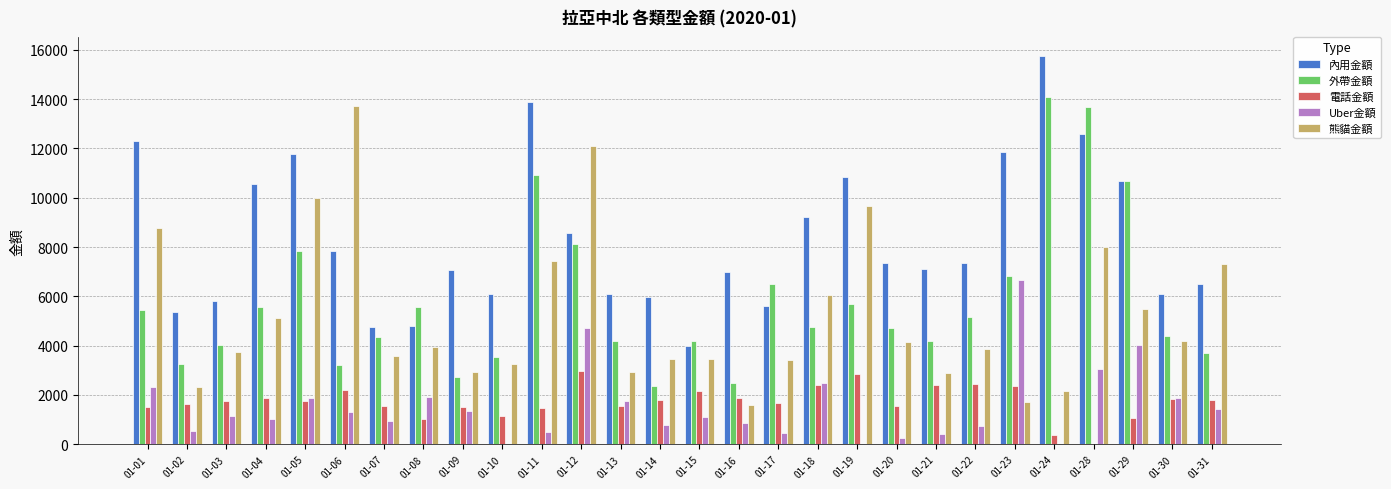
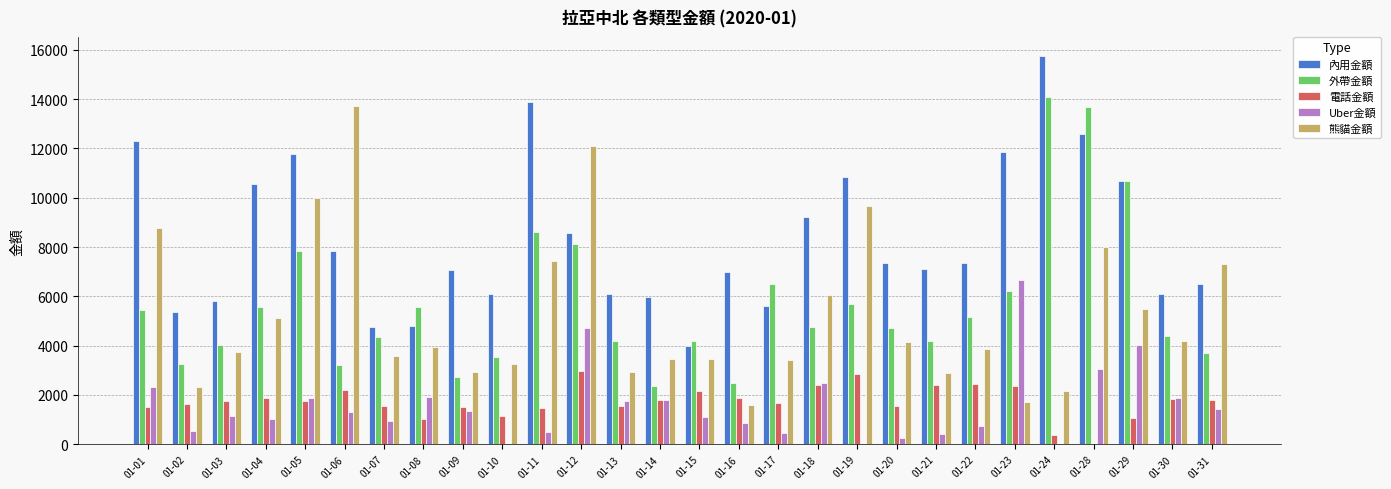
  {
    "內用金額": {
      "01-01": 12300,
      "01-02": 5400,
      "01-03": 5800,
      "01-04": 10600,
      "01-05": 11800,
      "01-06": 7900,
      "01-07": 4700,
      "01-08": 4800,
      "01-09": 7100,
      "01-10": 6100,
      "01-11": 13900,
      "01-12": 8600,
      "01-13": 6100,
      "01-14": 6000,
      "01-15": 4000,
      "01-16": 7000,
      "01-17": 5600,
      "01-18": 9200,
      "01-19": 10900,
      "01-20": 7300,
      "01-21": 7100,
      "01-22": 7400,
      "01-23": 11800,
      "01-24": 15700,
      "01-28": 12600,
      "01-29": 10700,
      "01-30": 6100,
      "01-31": 6500
    },
    "外帶金額": {
      "01-01": 5400,
      "01-02": 3300,
      "01-03": 4000,
      "01-04": 5600,
      "01-05": 7800,
      "01-06": 3200,
      "01-07": 4300,
      "01-08": 5600,
      "01-09": 2700,
      "01-10": 3500,
-     "01-11": 10900,
+     "01-11": 8600,
      "01-12": 8100,
      "01-13": 4200,
      "01-14": 2400,
      "01-15": 4200,
      "01-16": 2500,
      "01-17": 6500,
      "01-18": 4700,
      "01-19": 5700,
      "01-20": 4700,
      "01-21": 4200,
      "01-22": 5200,
-     "01-23": 6800,
+     "01-23": 6200,
      "01-24": 14100,
      "01-28": 13700,
      "01-29": 10700,
      "01-30": 4400,
      "01-31": 3700
    },
    "電話金額": {
      "01-01": 1500,
      "01-02": 1600,
      "01-03": 1700,
      "01-04": 1900,
      "01-05": 1800,
      "01-06": 2200,
      "01-07": 1500,
      "01-08": 1000,
      "01-09": 1500,
      "01-10": 1100,
      "01-11": 1500,
      "01-12": 3000,
      "01-13": 1600,
      "01-14": 1800,
      "01-15": 2200,
      "01-16": 1900,
      "01-17": 1700,
      "01-18": 2400,
      "01-19": 2900,
      "01-20": 1600,
      "01-21": 2400,
      "01-22": 2500,
      "01-23": 2400,
      "01-24": 400,
      "01-28": 0,
      "01-29": 1100,
      "01-30": 1800,
      "01-31": 1800
    },
    "Uber金額": {
      "01-01": 2300,
      "01-02": 500,
      "01-03": 1200,
      "01-04": 1000,
      "01-05": 1900,
      "01-06": 1300,
      "01-07": 1000,
      "01-08": 1900,
      "01-09": 1300,
      "01-10": 0,
      "01-11": 500,
      "01-12": 4700,
      "01-13": 1800,
-     "01-14": 800,
+     "01-14": 1800,
      "01-15": 1100,
      "01-16": 900,
      "01-17": 500,
      "01-18": 2500,
      "01-19": 0,
      "01-20": 300,
      "01-21": 400,
      "01-22": 700,
      "01-23": 6700,
      "01-24": 0,
      "01-28": 3100,
      "01-29": 4000,
      "01-30": 1900,
      "01-31": 1500
    },
    "熊貓金額": {
      "01-01": 8800,
      "01-02": 2300,
      "01-03": 3800,
      "01-04": 5100,
      "01-05": 10000,
      "01-06": 13700,
      "01-07": 3600,
      "01-08": 3900,
      "01-09": 2900,
      "01-10": 3300,
      "01-11": 7500,
      "01-12": 12100,
      "01-13": 2900,
      "01-14": 3500,
      "01-15": 3500,
      "01-16": 1600,
      "01-17": 3400,
      "01-18": 6000,
      "01-19": 9700,
      "01-20": 4200,
      "01-21": 2900,
      "01-22": 3900,
      "01-23": 1700,
      "01-24": 2200,
      "01-28": 8000,
      "01-29": 5500,
      "01-30": 4200,
      "01-31": 7300
    }
  }
